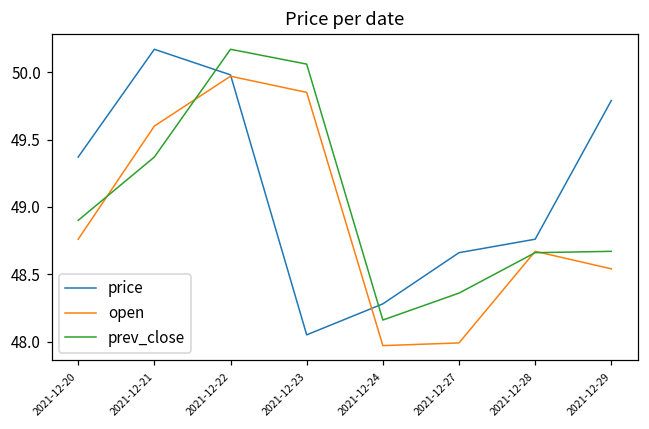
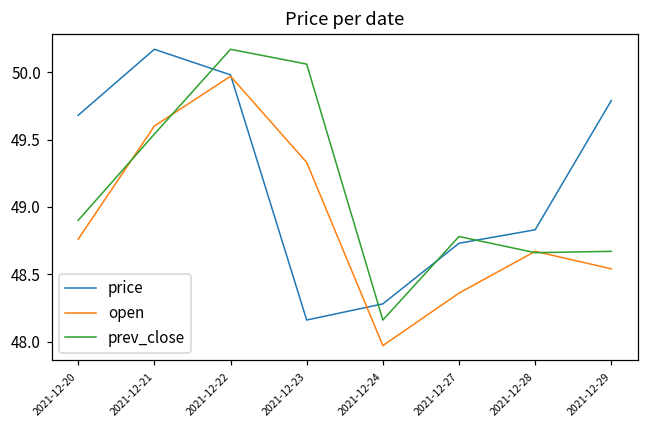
  {
    "price": {
-     "2021-12-20": 49.37,
+     "2021-12-20": 49.68,
      "2021-12-21": 50.17,
-     "2021-12-23": 48.05,
+     "2021-12-23": 48.16,
      "2021-12-24": 48.28,
-     "2021-12-27": 48.66,
-     "2021-12-28": 48.76,
+     "2021-12-27": 48.73,
+     "2021-12-28": 48.83,
      "2021-12-29": 49.79
    },
    "open": {
      "2021-12-20": 48.76,
      "2021-12-21": 49.60,
-     "2021-12-23": 49.85,
+     "2021-12-23": 49.33,
      "2021-12-24": 47.97,
-     "2021-12-27": 47.99,
+     "2021-12-27": 48.36,
      "2021-12-29": 48.54
    },
    "prev_close": {
      "2021-12-20": 48.90,
-     "2021-12-21": 49.37,
+     "2021-12-21": 49.54,
      "2021-12-22": 50.17,
      "2021-12-23": 50.06,
      "2021-12-24": 48.16,
-     "2021-12-27": 48.36,
+     "2021-12-27": 48.78,
      "2021-12-29": 48.67
    }
  }
